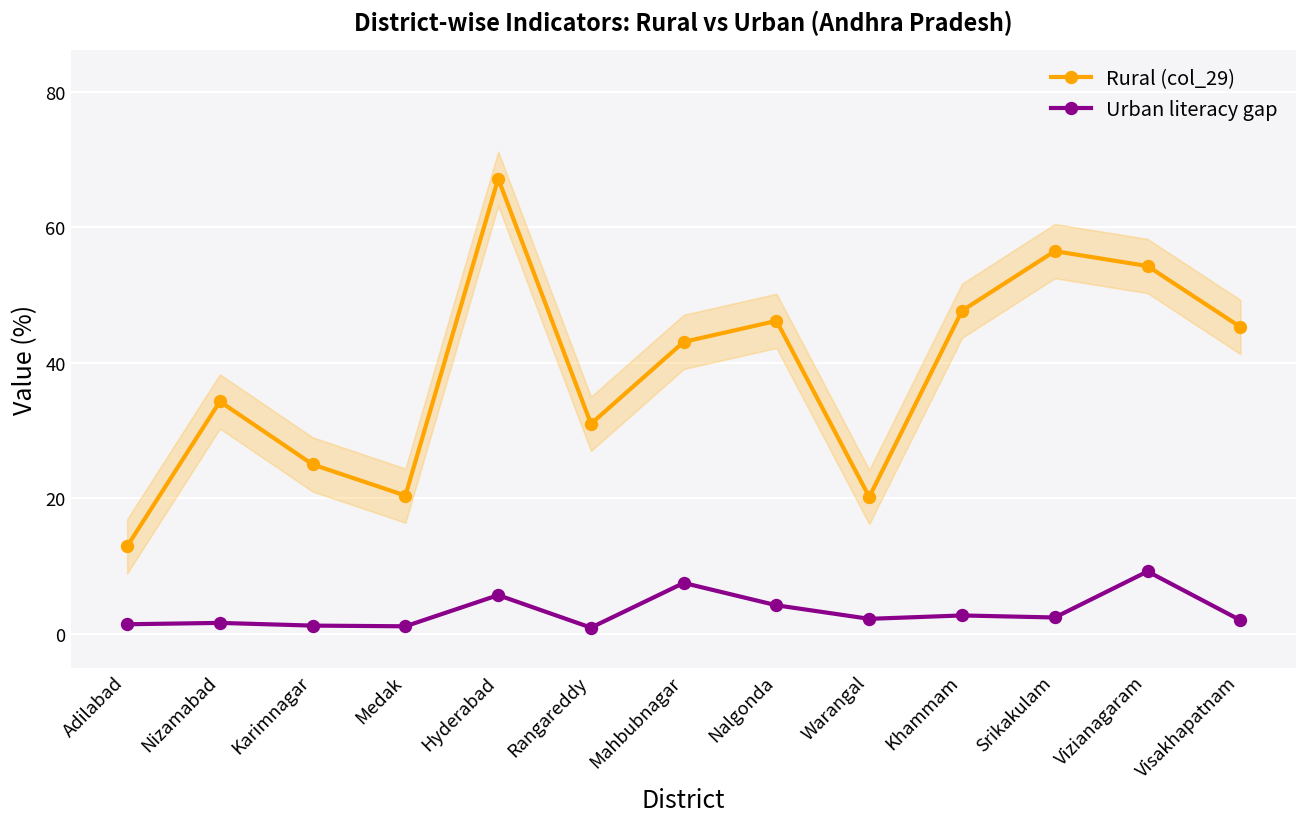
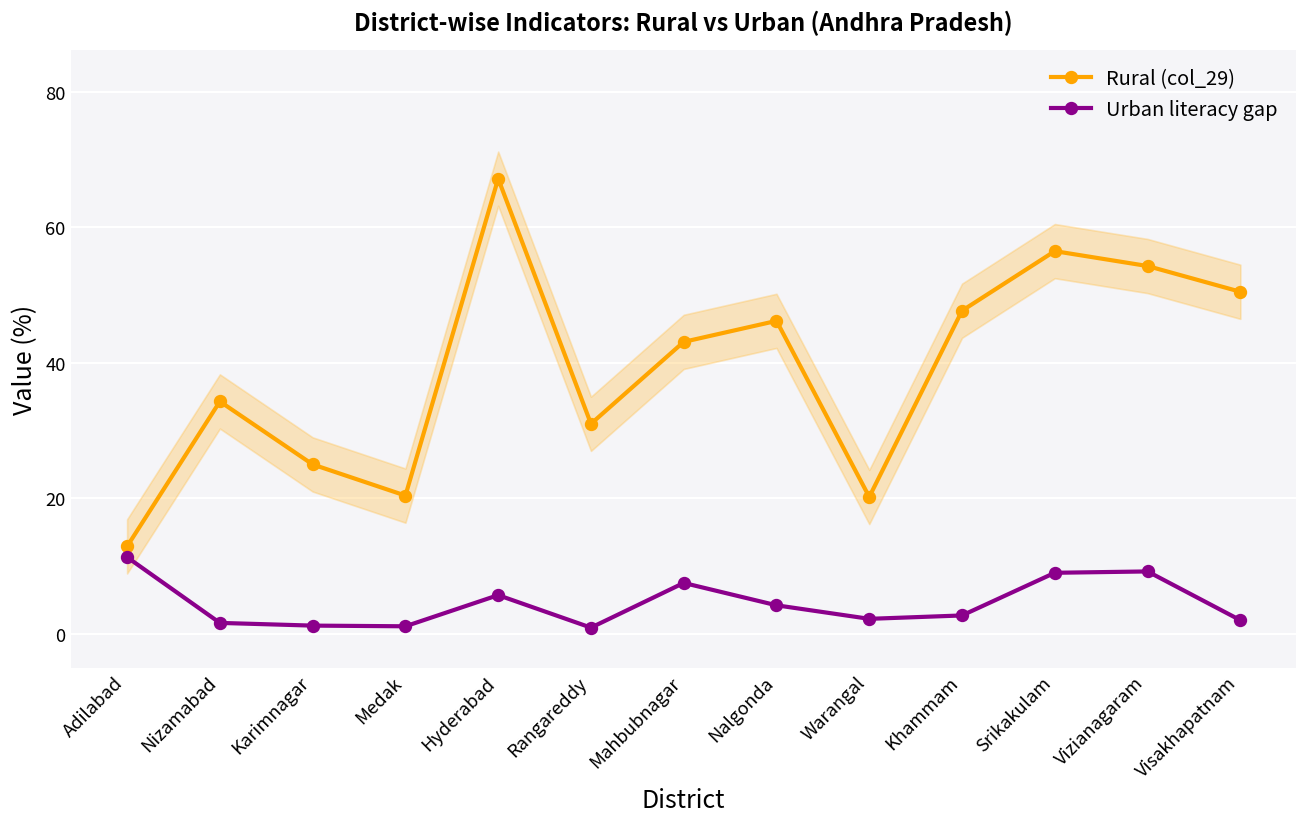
  {
    "Rural (col_29)": {
      "Adilabad": 13,
      "Nizamabad": 34,
      "Karimnagar": 25,
      "Medak": 20,
      "Hyderabad": 67,
      "Rangareddy": 31,
      "Mahbubnagar": 43,
      "Nalgonda": 46,
      "Warangal": 20,
      "Khammam": 48,
      "Srikakulam": 57,
      "Vizianagaram": 54,
-     "Visakhapatnam": 45
+     "Visakhapatnam": 51
    },
    "Urban literacy gap": {
-     "Adilabad": 1,
+     "Adilabad": 11,
      "Nizamabad": 2,
      "Karimnagar": 1,
      "Medak": 1,
      "Hyderabad": 6,
      "Rangareddy": 1,
      "Mahbubnagar": 8,
      "Nalgonda": 4,
      "Warangal": 2,
      "Khammam": 3,
-     "Srikakulam": 2,
+     "Srikakulam": 9,
      "Vizianagaram": 9,
      "Visakhapatnam": 2
    }
  }
